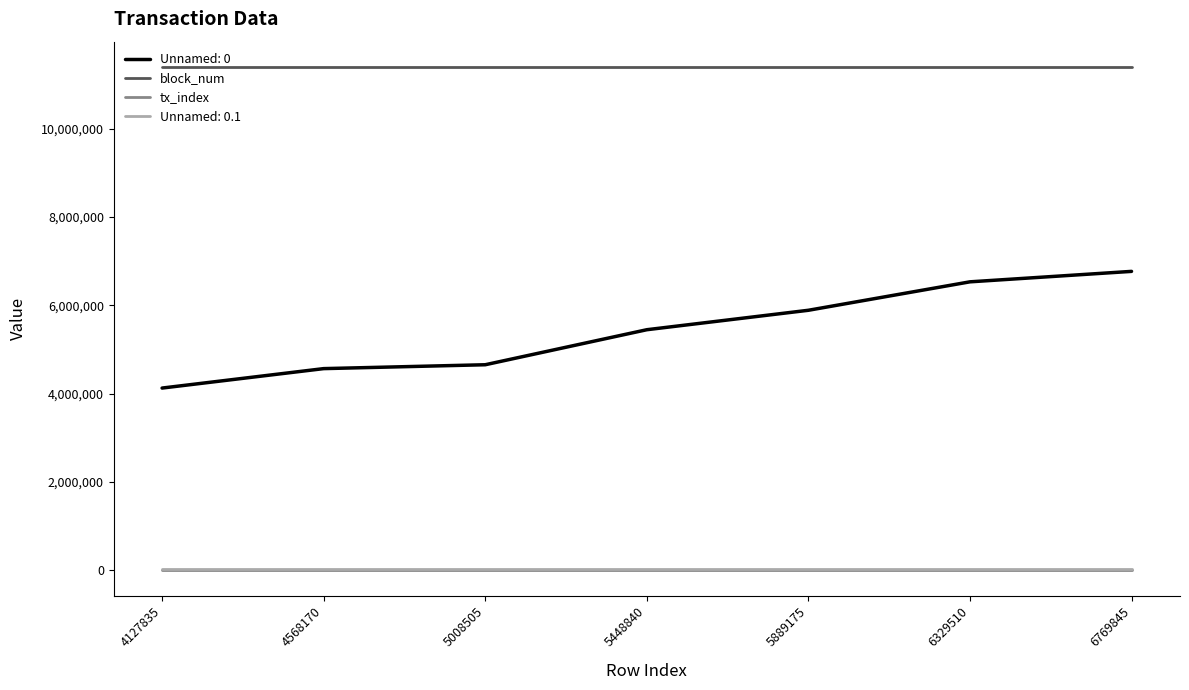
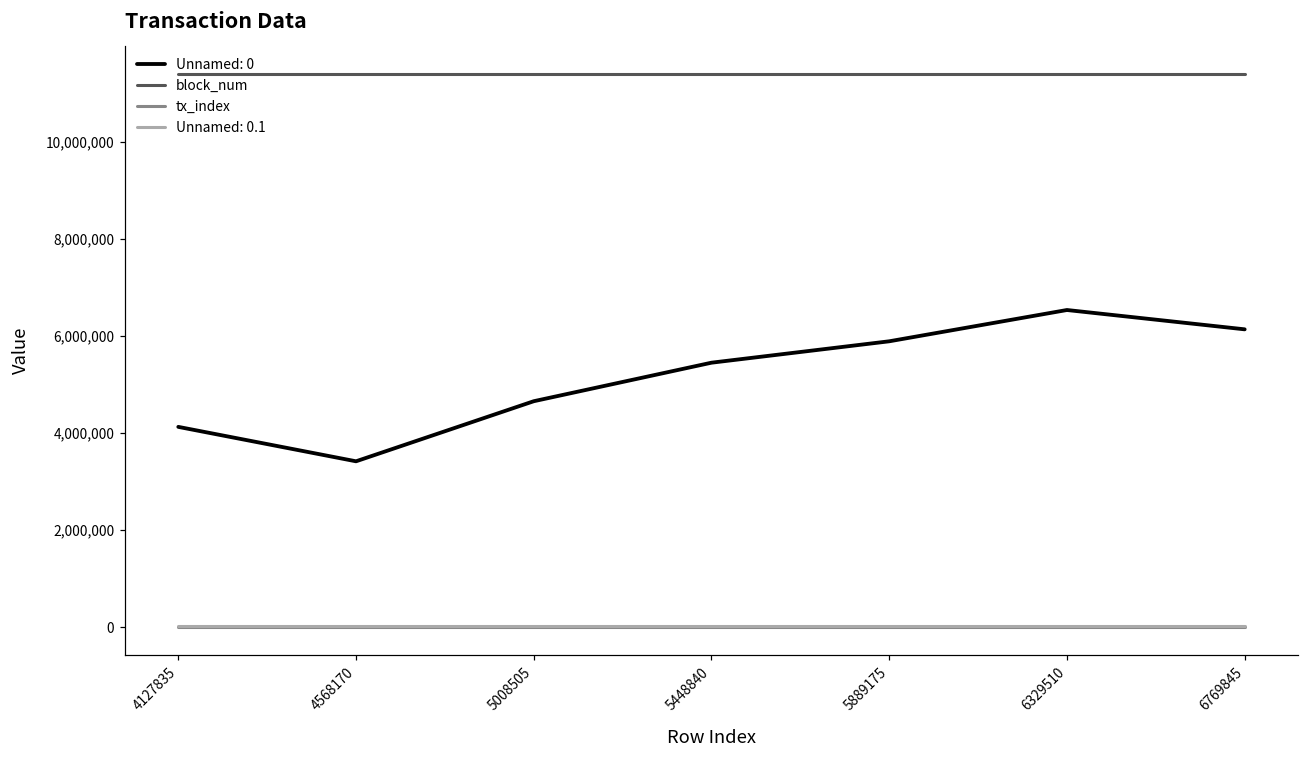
  {
    "Unnamed: 0": {
      "4127835": "4,100,000",
-     "4568170": "4,600,000",
+     "4568170": "3,400,000",
      "5008505": "4,700,000",
      "5448840": "5,400,000",
      "5889175": "5,900,000",
      "6329510": "6,500,000",
-     "6769845": "6,800,000"
+     "6769845": "6,100,000"
    },
    "block_num": {
      "4127835": "11,400,000",
      "4568170": "11,400,000",
      "5008505": "11,400,000",
      "5448840": "11,400,000",
      "5889175": "11,400,000",
      "6329510": "11,400,000",
      "6769845": "11,400,000"
    }
  }
